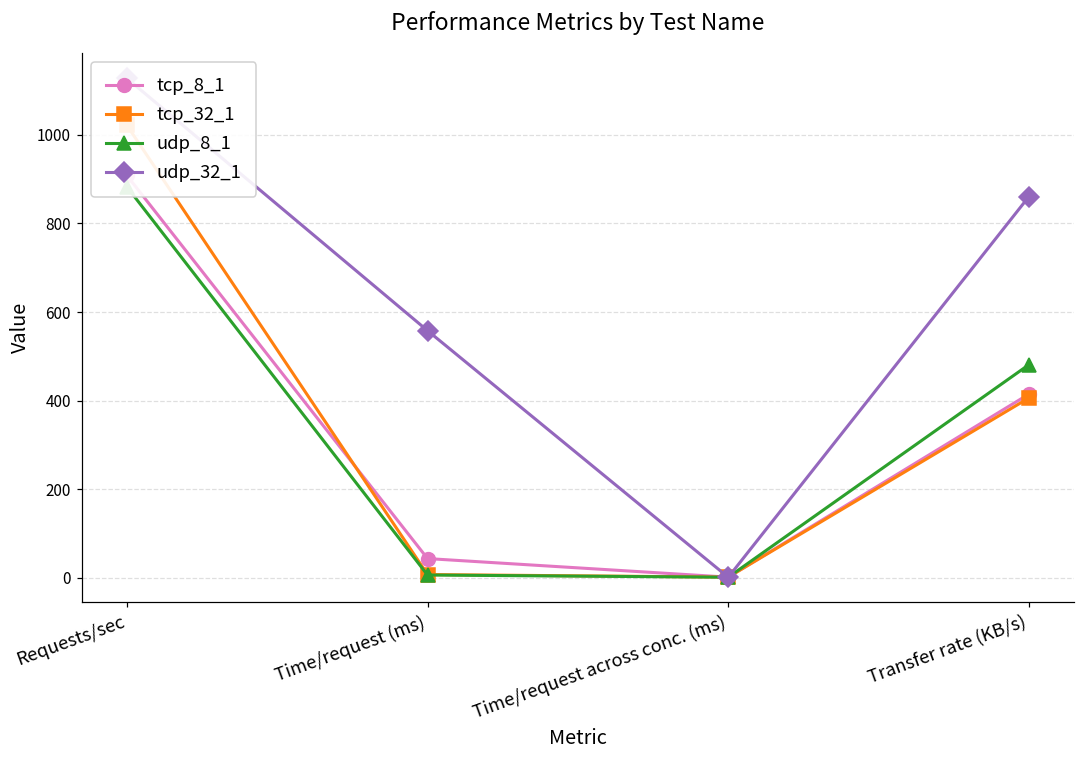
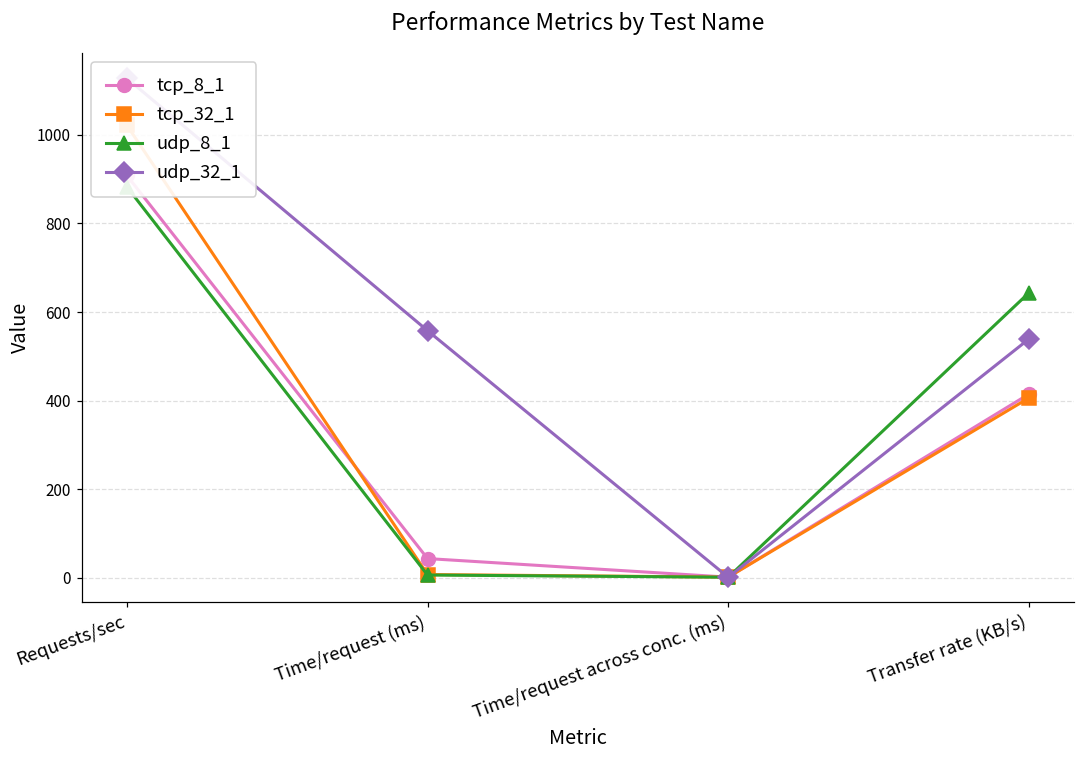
  {
    "tcp_8_1": {
      "Time/request (ms)": 40,
      "Transfer rate (KB/s)": 410
    },
    "tcp_32_1": {
      "Transfer rate (KB/s)": 410
    },
    "udp_8_1": {
-     "Transfer rate (KB/s)": 480
+     "Transfer rate (KB/s)": 640
    },
    "udp_32_1": {
      "Time/request (ms)": 560,
-     "Transfer rate (KB/s)": 860
+     "Transfer rate (KB/s)": 540
    }
  }
